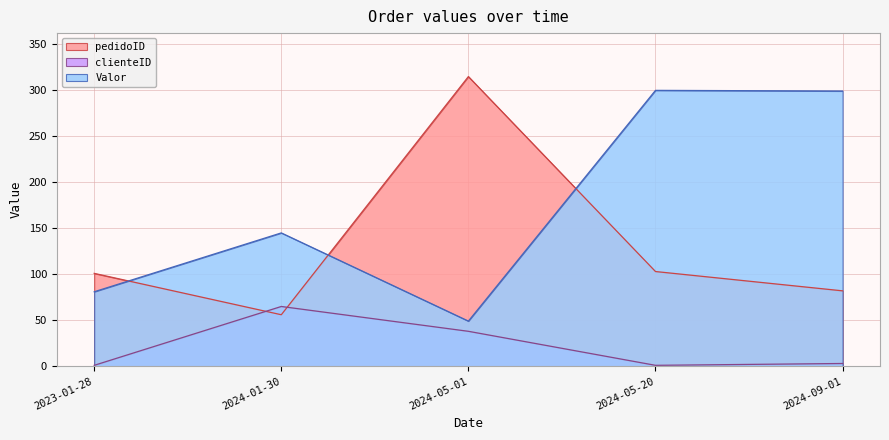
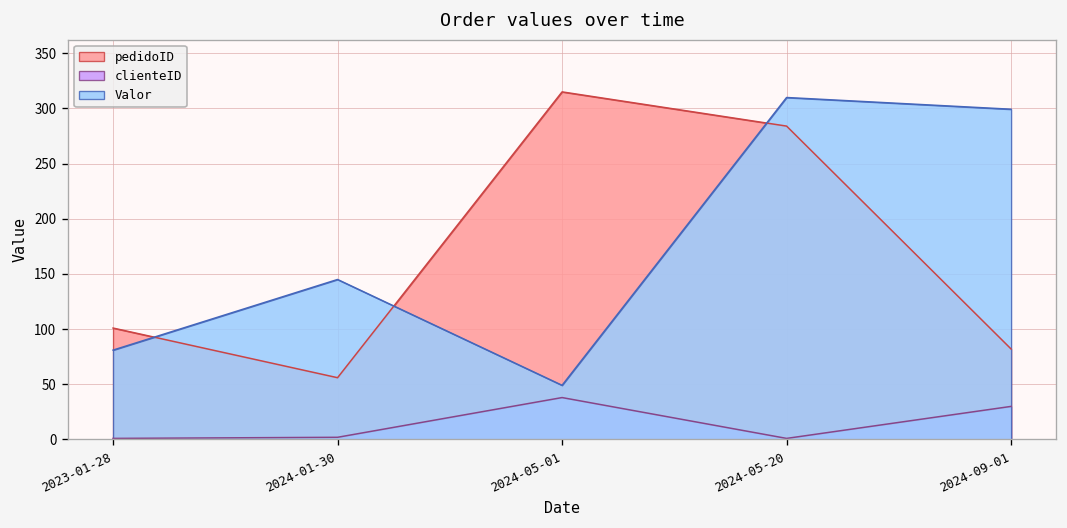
  {
    "pedidoID": {
      "2023-01-28": 100,
      "2024-01-30": 60,
      "2024-05-01": 320,
-     "2024-05-20": 100,
+     "2024-05-20": 280,
      "2024-09-01": 80
    },
    "clienteID": {
      "2023-01-28": 0,
-     "2024-01-30": 70,
+     "2024-01-30": 0,
      "2024-05-01": 40,
      "2024-05-20": 0,
-     "2024-09-01": 0
+     "2024-09-01": 30
    },
    "Valor": {
      "2023-01-28": 80,
      "2024-01-30": 150,
      "2024-05-01": 50,
-     "2024-05-20": 300,
+     "2024-05-20": 310,
      "2024-09-01": 300
    }
  }
